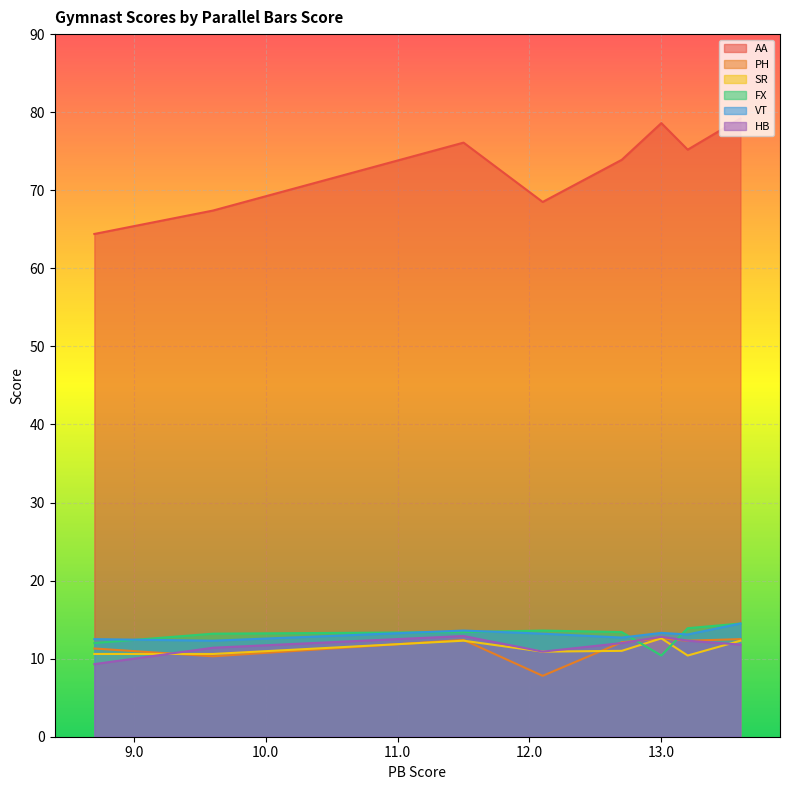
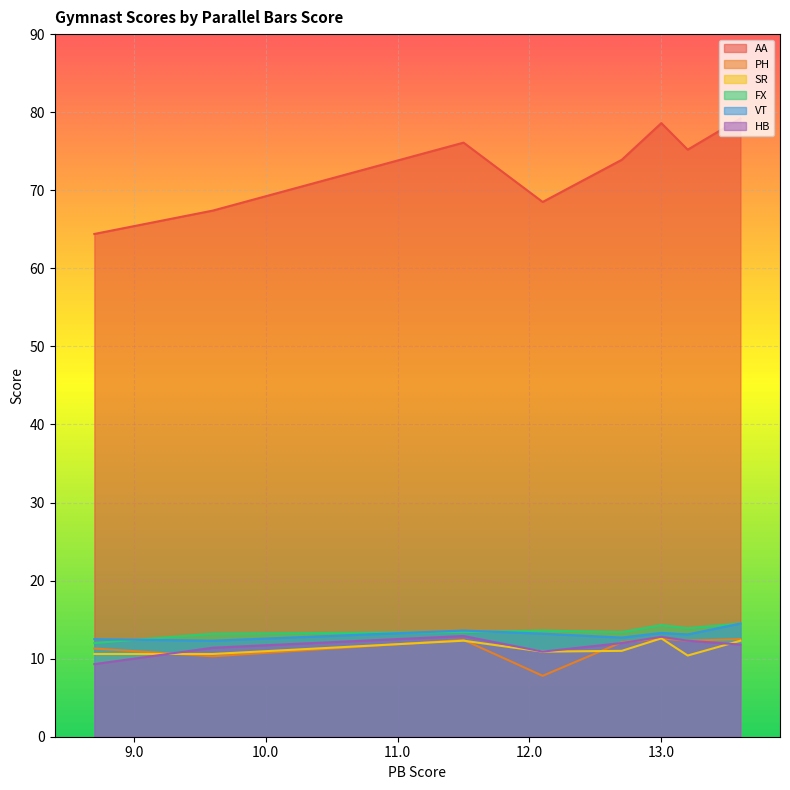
  {
    "FX": {
-     "13.0": 10
+     "13.0": 14
    },
    "VT": {
      "13.0": 13
    }
  }
